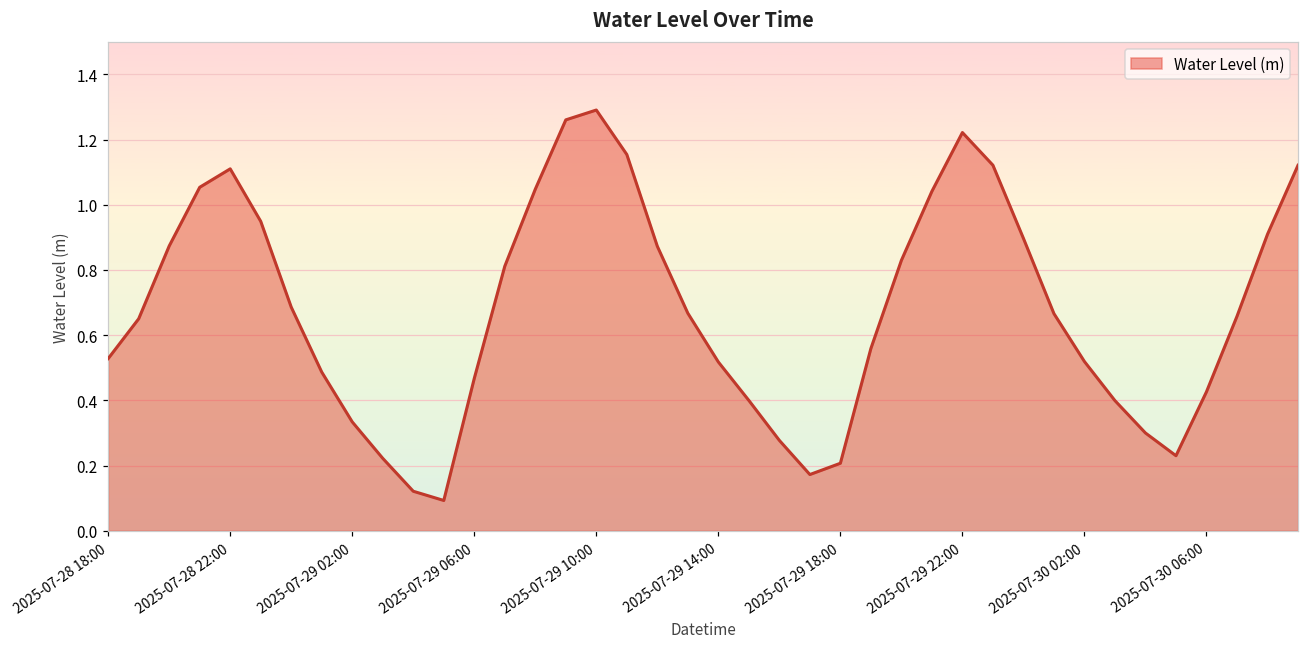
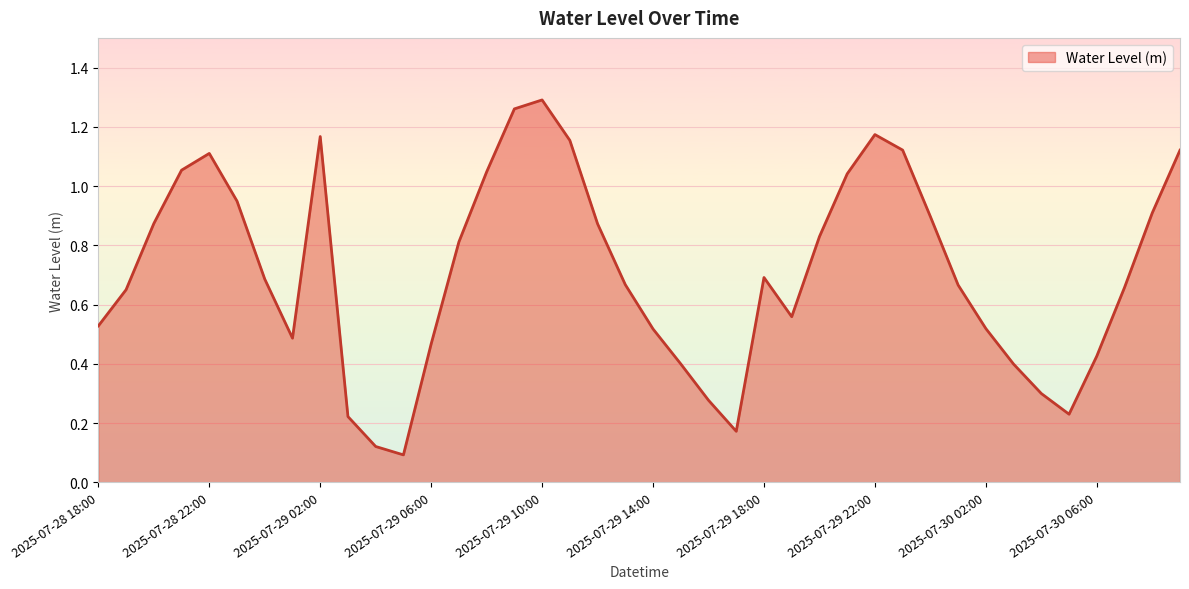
  {
    "2025-07-28 18:00": 0.53,
    "2025-07-28 22:00": 1.11,
-   "2025-07-29 02:00": 0.33,
+   "2025-07-29 02:00": 1.17,
    "2025-07-29 06:00": 0.47,
    "2025-07-29 10:00": 1.29,
    "2025-07-29 14:00": 0.52,
-   "2025-07-29 18:00": 0.21,
-   "2025-07-29 22:00": 1.22,
+   "2025-07-29 18:00": 0.69,
+   "2025-07-29 22:00": 1.17,
    "2025-07-30 02:00": 0.52,
    "2025-07-30 06:00": 0.43
  }
